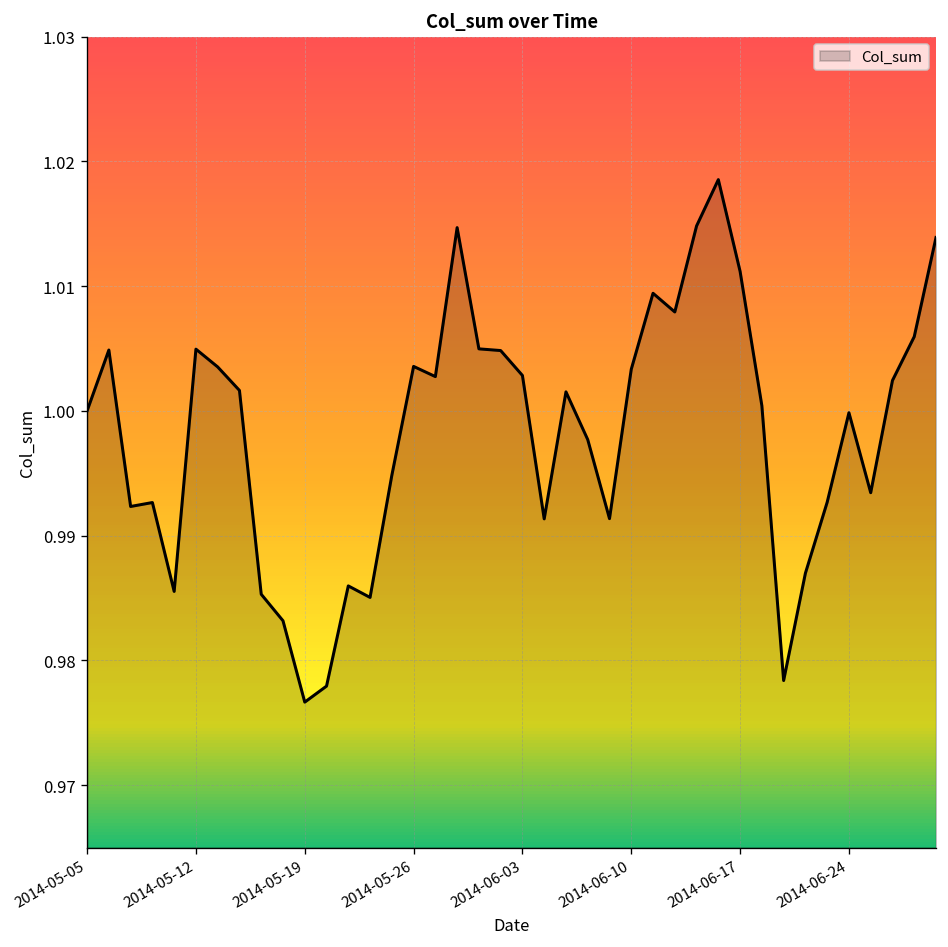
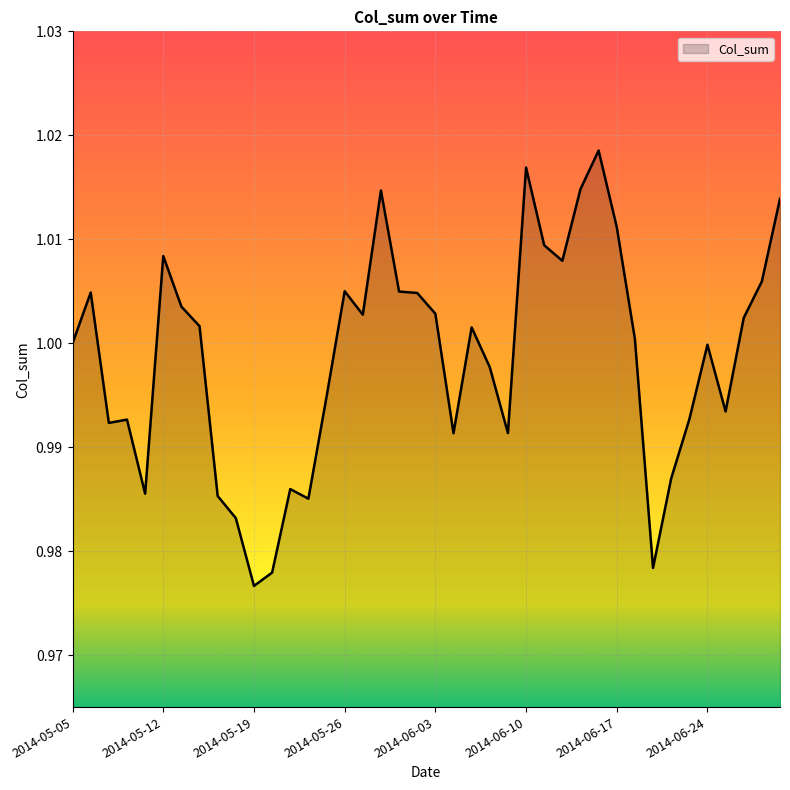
  {
    "2014-05-05": 1.0000,
-   "2014-05-12": 1.0049,
+   "2014-05-12": 1.0084,
    "2014-05-19": 0.9767,
-   "2014-05-26": 1.0036,
+   "2014-05-26": 1.0050,
    "2014-06-03": 1.0028,
-   "2014-06-10": 1.0033,
+   "2014-06-10": 1.0169,
    "2014-06-17": 1.0112,
    "2014-06-24": 0.9999
  }
